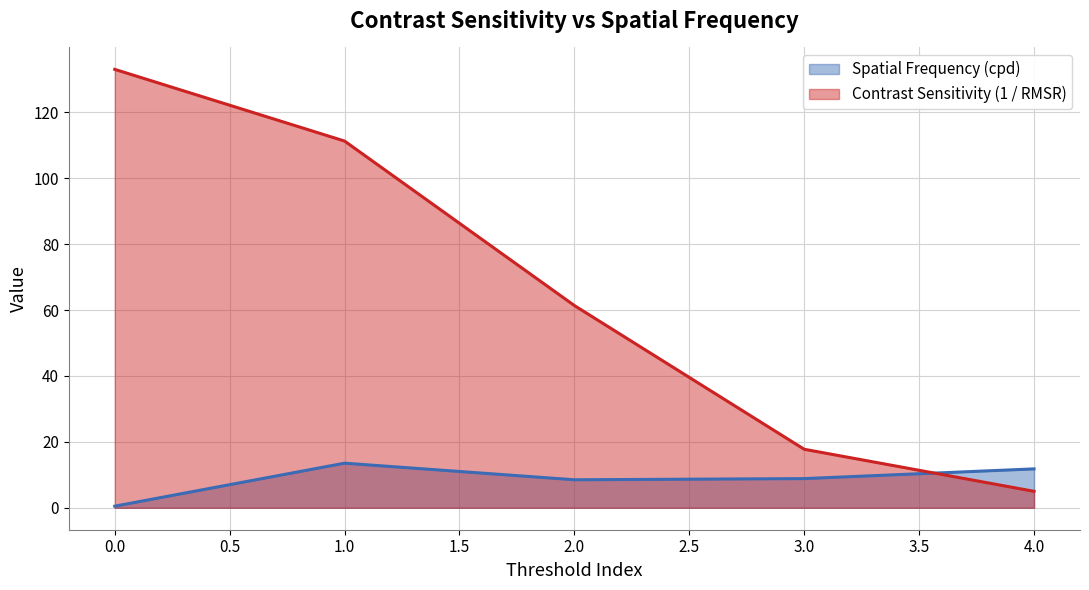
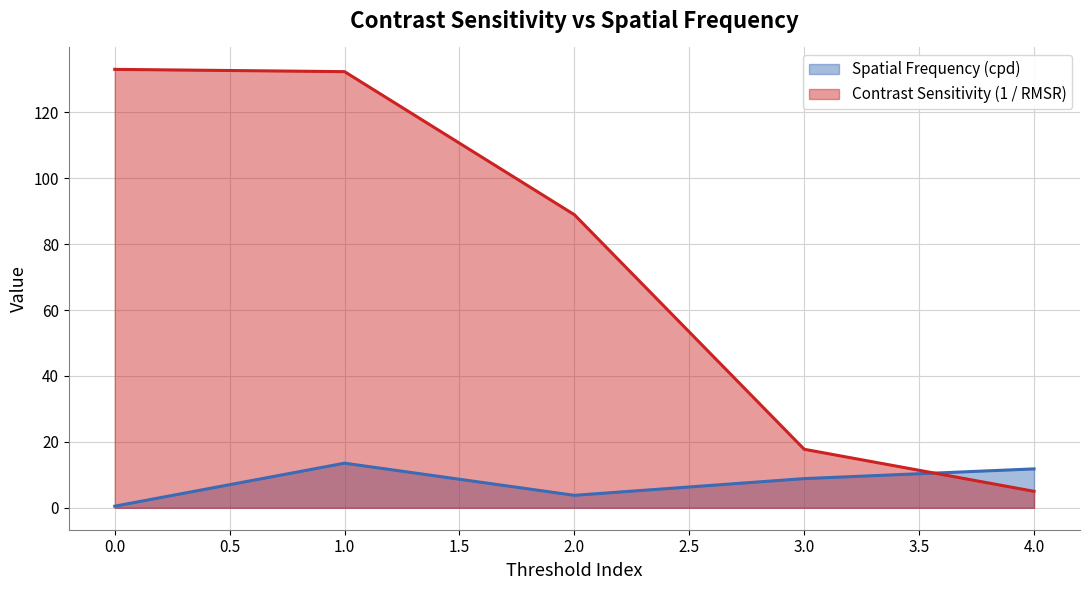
  {
    "Spatial Frequency (cpd)": {
      "0.0": 0,
      "1.0": 14,
-     "2.0": 9,
+     "2.0": 4,
      "3.0": 9,
      "4.0": 12
    },
    "Contrast Sensitivity (1 / RMSR)": {
      "0.0": 133,
-     "1.0": 111,
-     "2.0": 61,
+     "1.0": 132,
+     "2.0": 89,
      "3.0": 18,
      "4.0": 5
    }
  }
